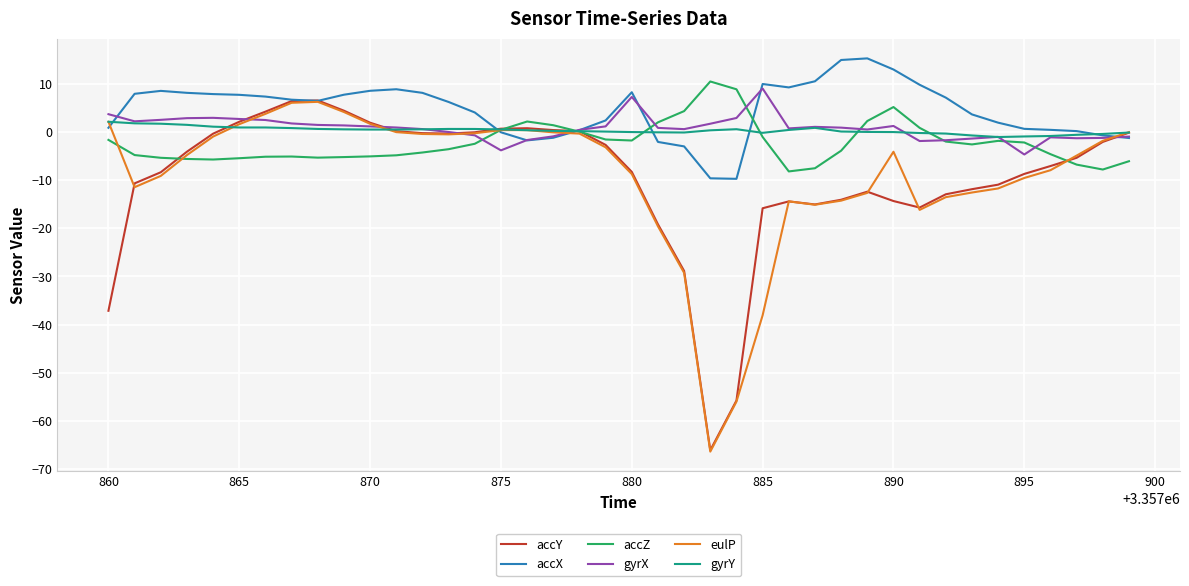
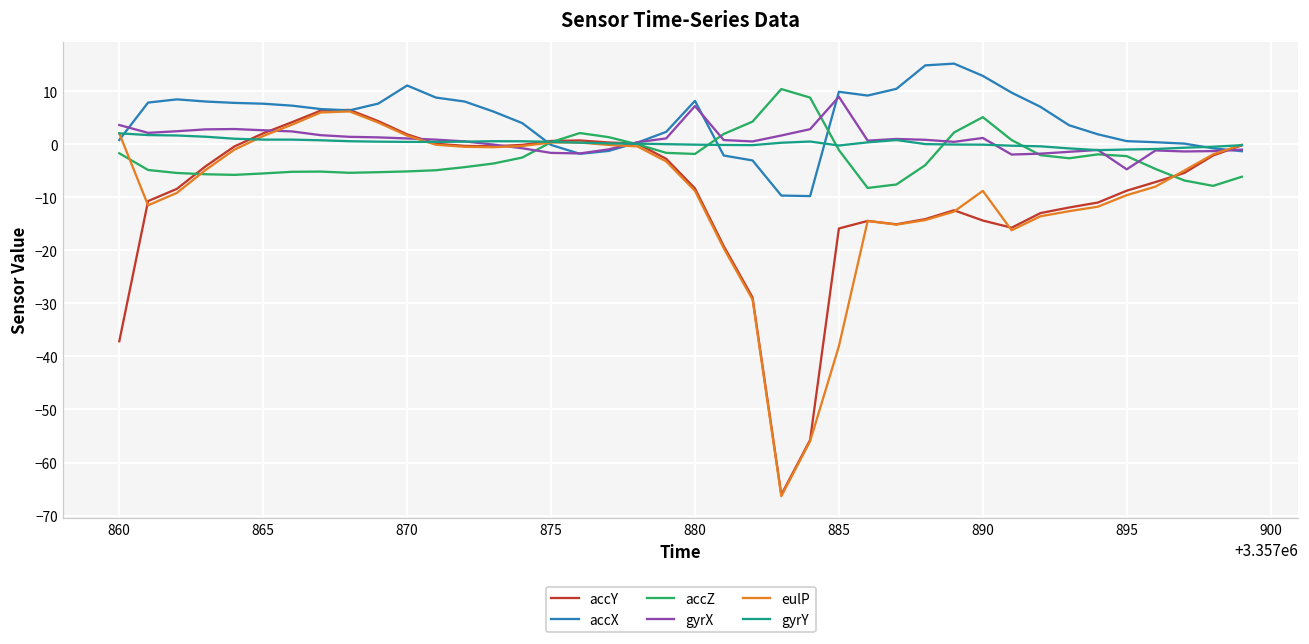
  {
    "accY": {
      "860": -37,
      "885": -16,
      "890": -14,
      "895": -9
    },
    "accX": {
      "860": 1,
      "865": 8,
-     "870": 9,
+     "870": 11,
      "880": 8,
      "885": 10,
      "890": 13,
      "895": 1
    },
    "gyrX": {
      "860": 4,
      "865": 3,
      "870": 1,
-     "875": -4,
+     "875": -2,
      "880": 7,
      "885": 9,
      "890": 1,
      "895": -5
    },
    "eulP": {
      "885": -38,
-     "890": -4,
+     "890": -9,
      "895": -10
    }
  }
